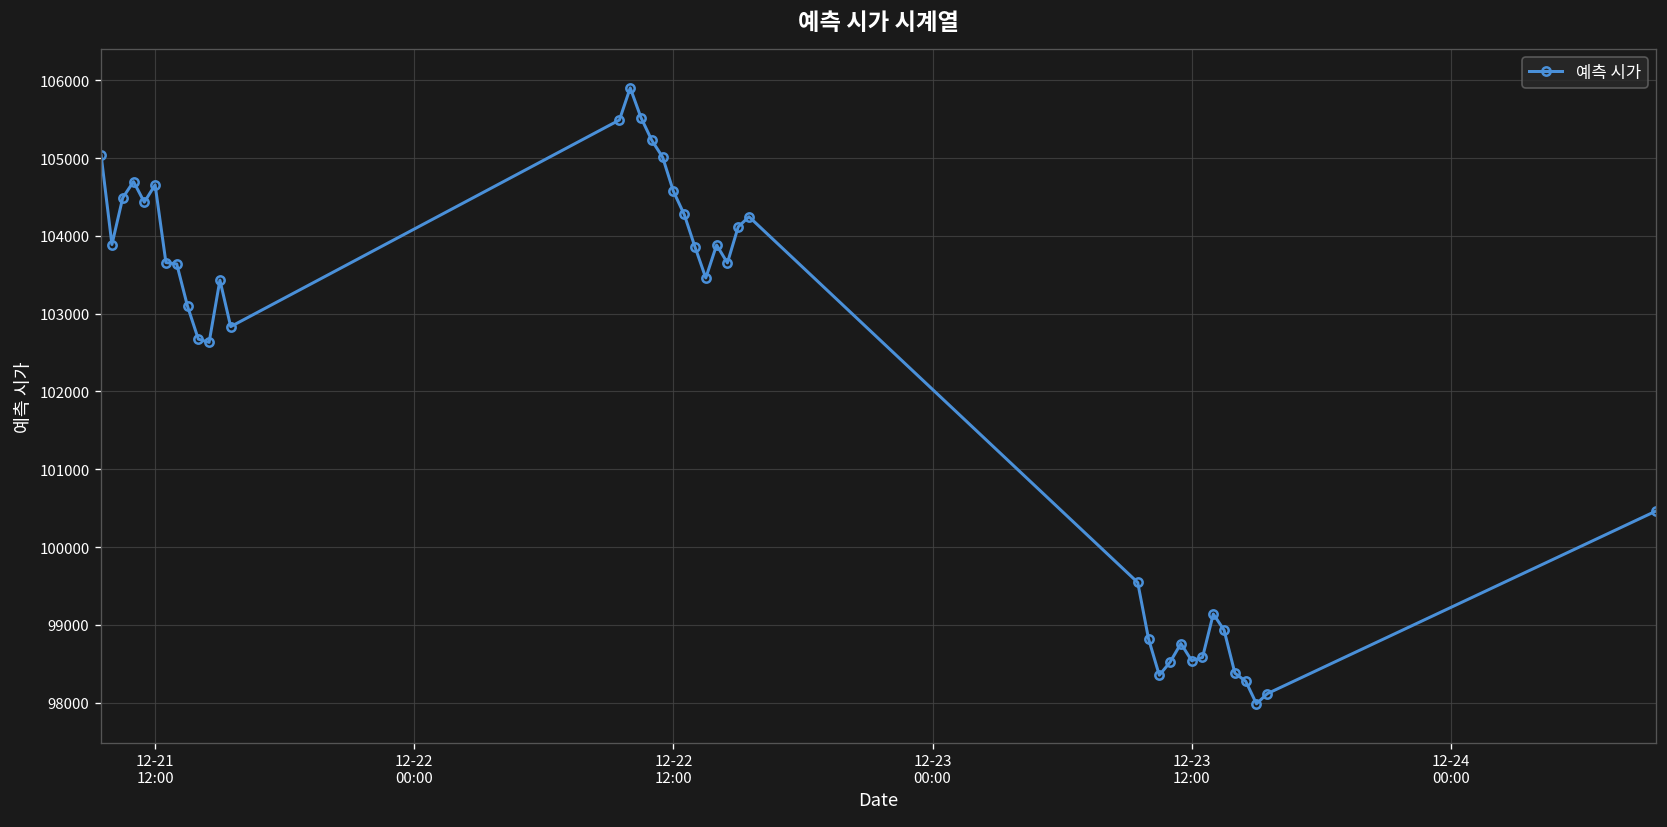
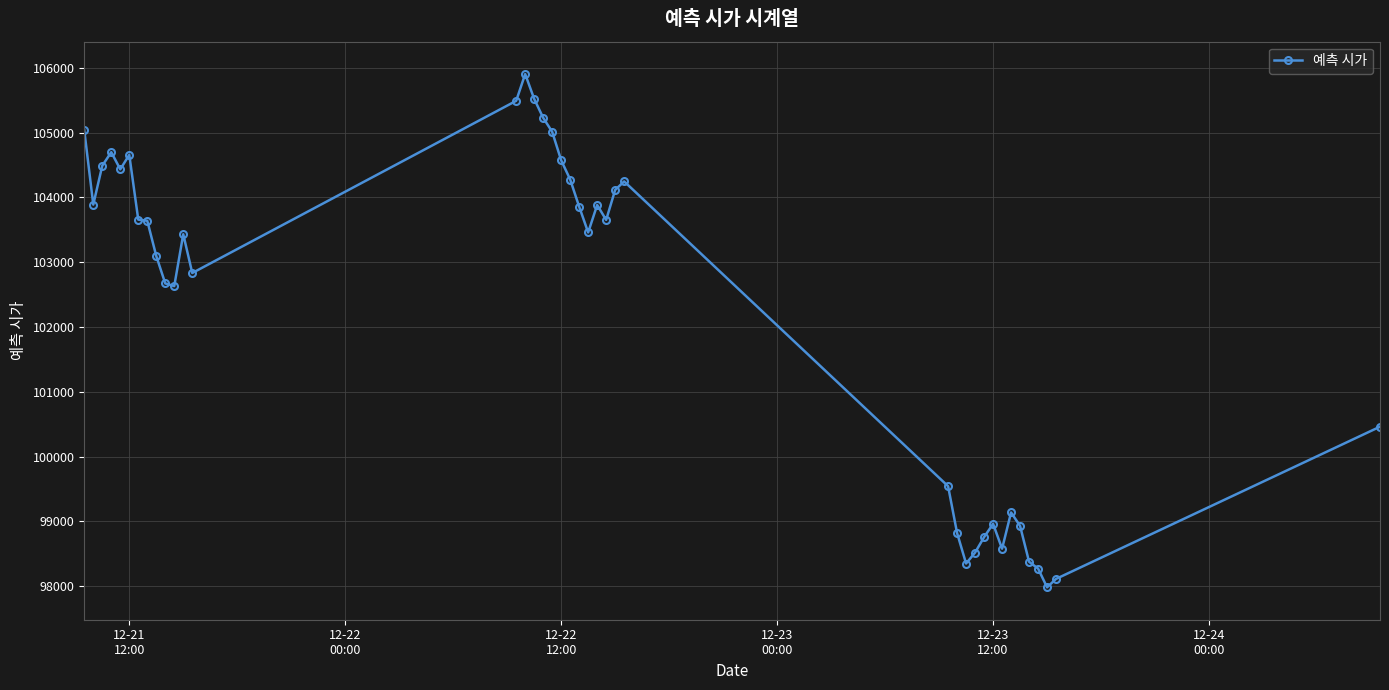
  {
    "12-21 12:00": 104700,
    "12-22 12:00": 104600,
-   "12-23 12:00": 98500
+   "12-23 12:00": 99000
  }
